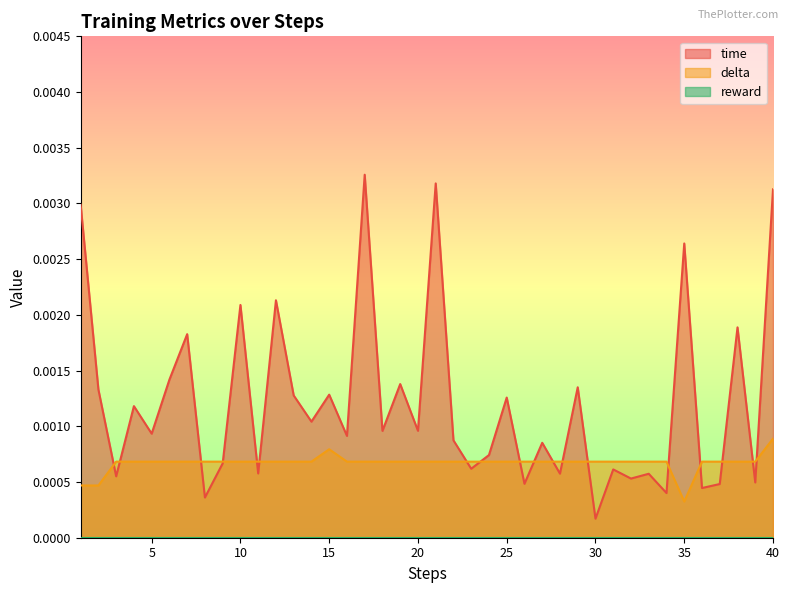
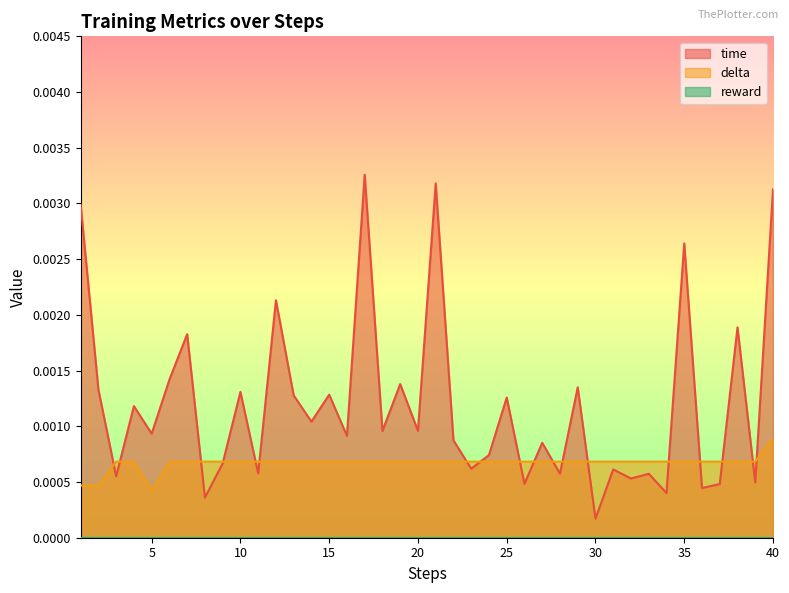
  {
    "time": {
      "5": 0.00093,
-     "10": 0.00209,
+     "10": 0.00131,
      "15": 0.00128,
      "20": 0.00096,
      "25": 0.00126,
      "30": 0.00017,
      "35": 0.00264,
      "40": 0.00313
    },
    "delta": {
-     "5": 0.00068,
+     "5": 0.00042,
      "10": 0.00068,
-     "15": 0.00079,
+     "15": 0.00068,
      "20": 0.00068,
      "25": 0.00068,
      "30": 0.00068,
-     "35": 0.00033,
+     "35": 0.00068,
      "40": 0.00089
    },
    "reward": {
      "5": 0.00000,
      "10": 0.00000,
      "15": 0.00000,
      "20": 0.00000,
      "25": 0.00000,
      "30": 0.00000,
      "35": 0.00000,
      "40": 0.00000
    }
  }
